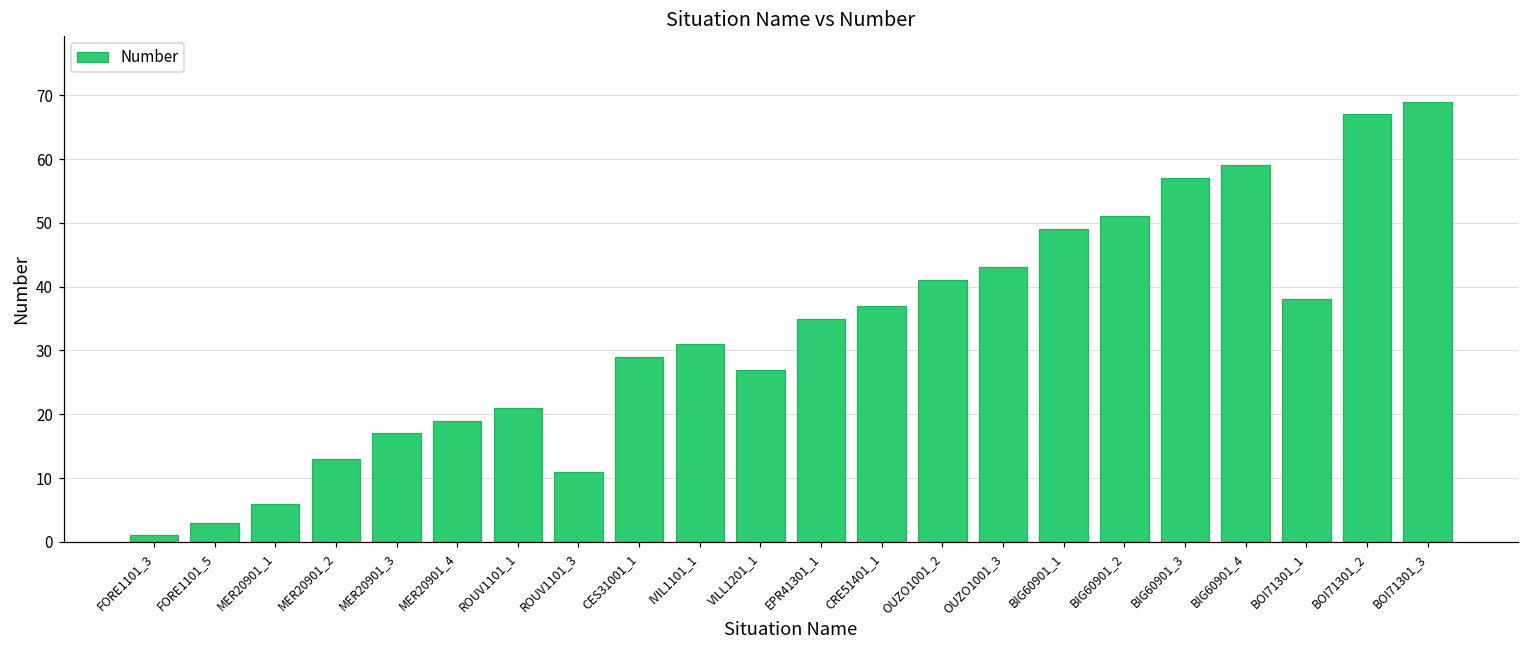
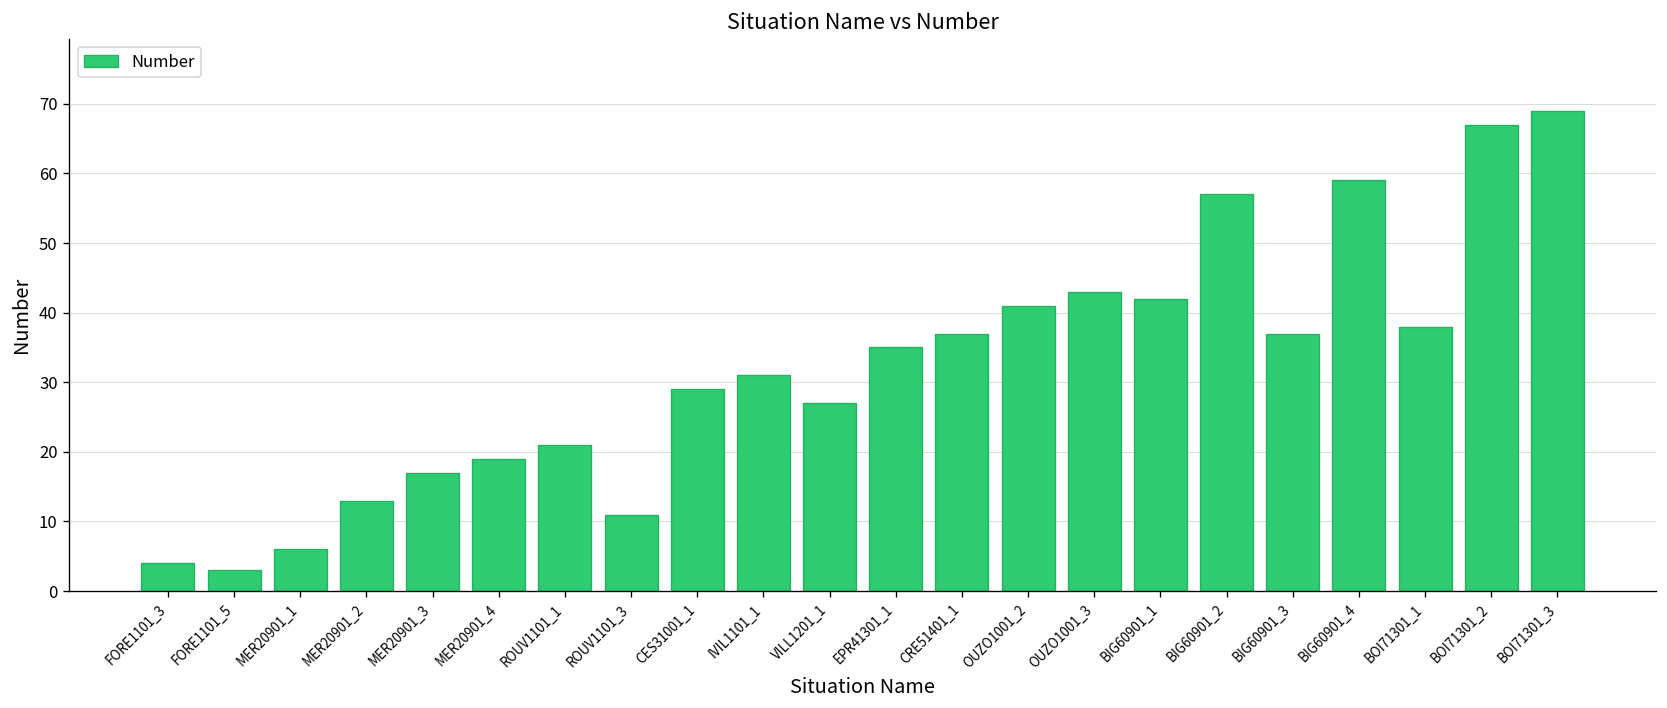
  {
-   "FORE1101_3": 1,
+   "FORE1101_3": 4,
    "FORE1101_5": 3,
    "MER20901_1": 6,
    "MER20901_2": 13,
    "MER20901_3": 17,
    "MER20901_4": 19,
    "ROUV1101_1": 21,
    "ROUV1101_3": 11,
    "CES31001_1": 29,
    "IVIL1101_1": 31,
    "VILL1201_1": 27,
    "EPR41301_1": 35,
    "CRE51401_1": 37,
    "OUZO1001_2": 41,
    "OUZO1001_3": 43,
-   "BIG60901_1": 49,
-   "BIG60901_2": 51,
-   "BIG60901_3": 57,
+   "BIG60901_1": 42,
+   "BIG60901_2": 57,
+   "BIG60901_3": 37,
    "BIG60901_4": 59,
    "BOI71301_1": 38,
    "BOI71301_2": 67,
    "BOI71301_3": 69
  }
